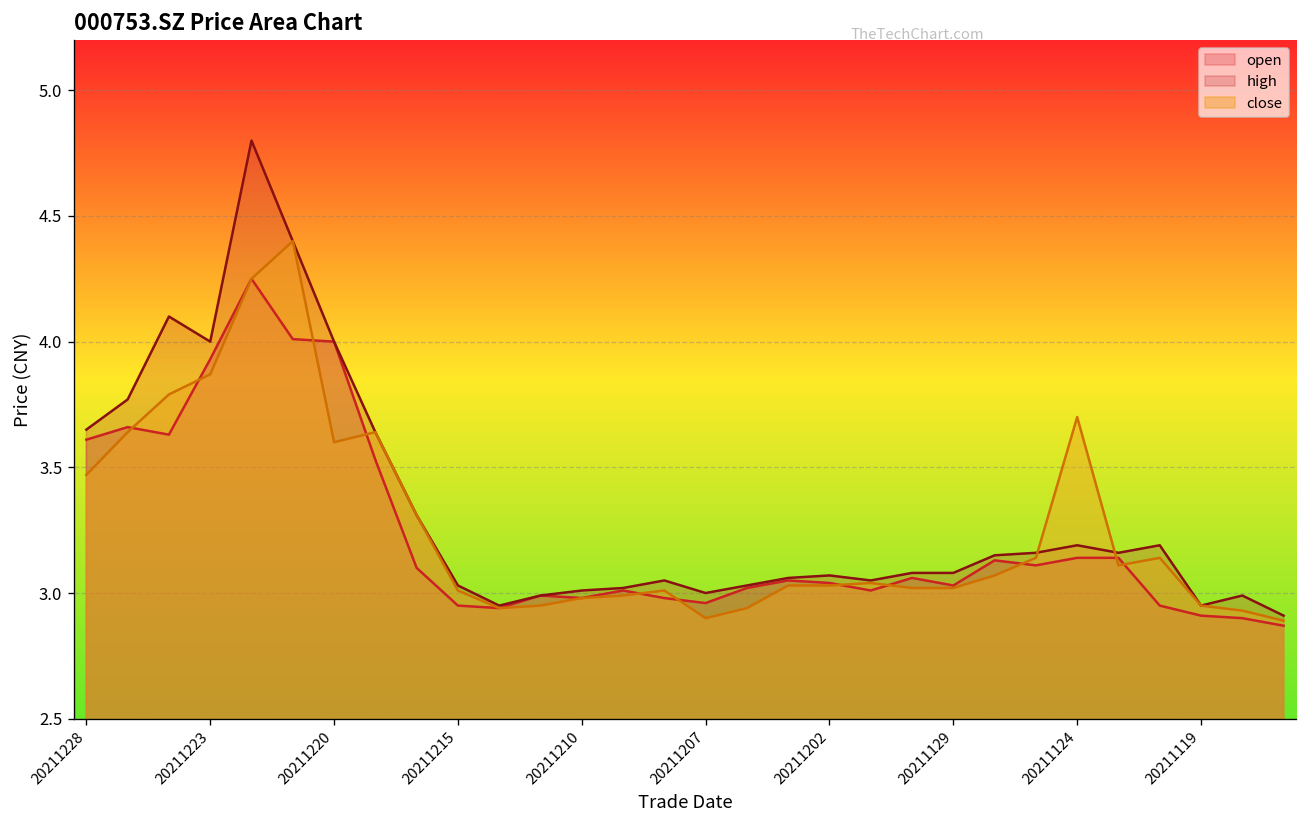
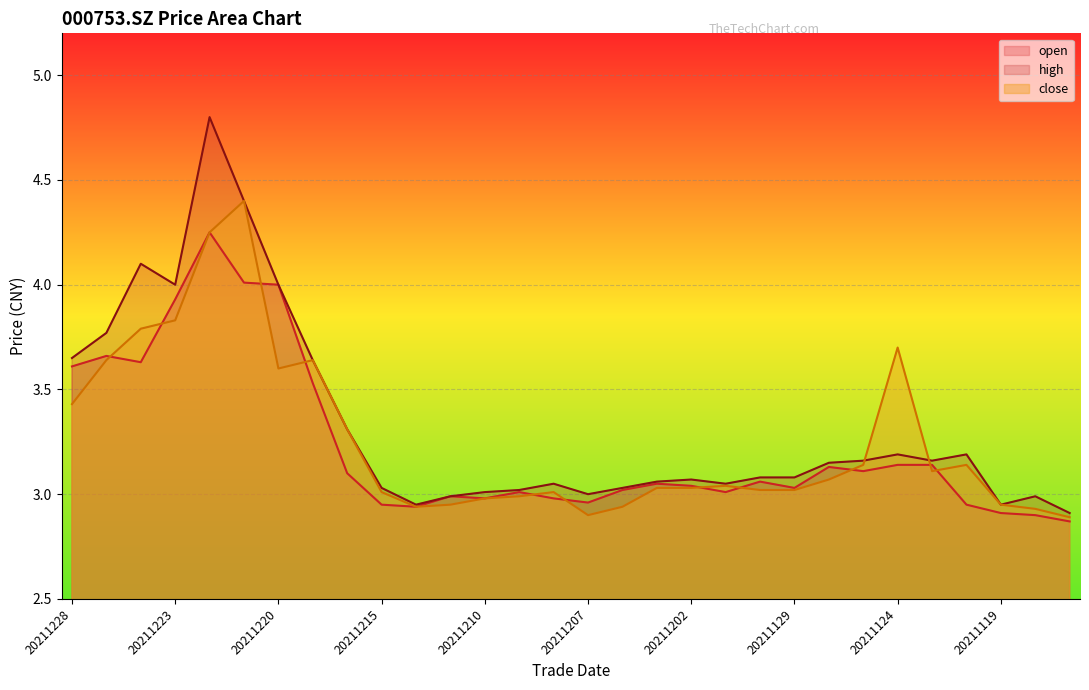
  {
    "close": {
-     "20211228": 3.47,
-     "20211223": 3.87,
+     "20211228": 3.43,
+     "20211223": 3.83,
      "20211220": 3.60,
      "20211215": 3.01,
      "20211207": 2.90,
      "20211124": 3.70
    }
  }
